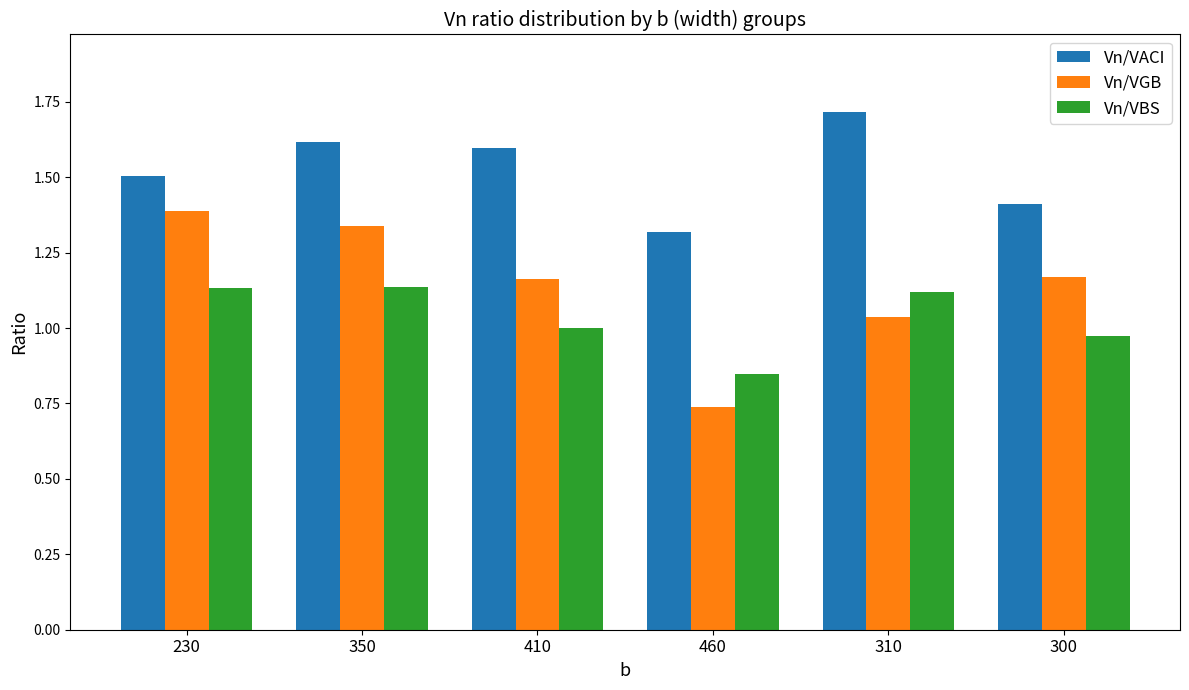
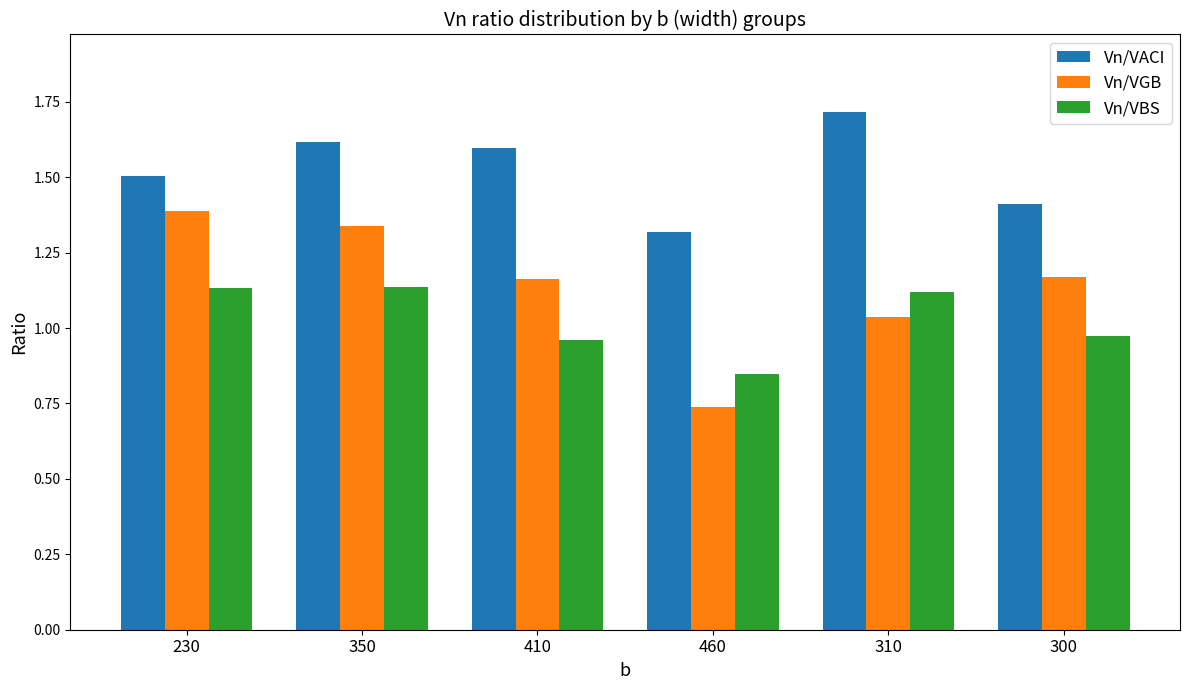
  {
    "Vn/VACI": {
      "230": 1.51,
      "350": 1.62,
      "410": 1.60,
      "460": 1.32,
      "310": 1.72,
      "300": 1.41
    },
    "Vn/VGB": {
      "230": 1.39,
      "350": 1.34,
      "410": 1.16,
      "460": 0.74,
      "310": 1.04,
      "300": 1.17
    },
    "Vn/VBS": {
      "230": 1.13,
      "350": 1.14,
-     "410": 1.00,
+     "410": 0.96,
      "460": 0.85,
      "310": 1.12,
      "300": 0.97
    }
  }
